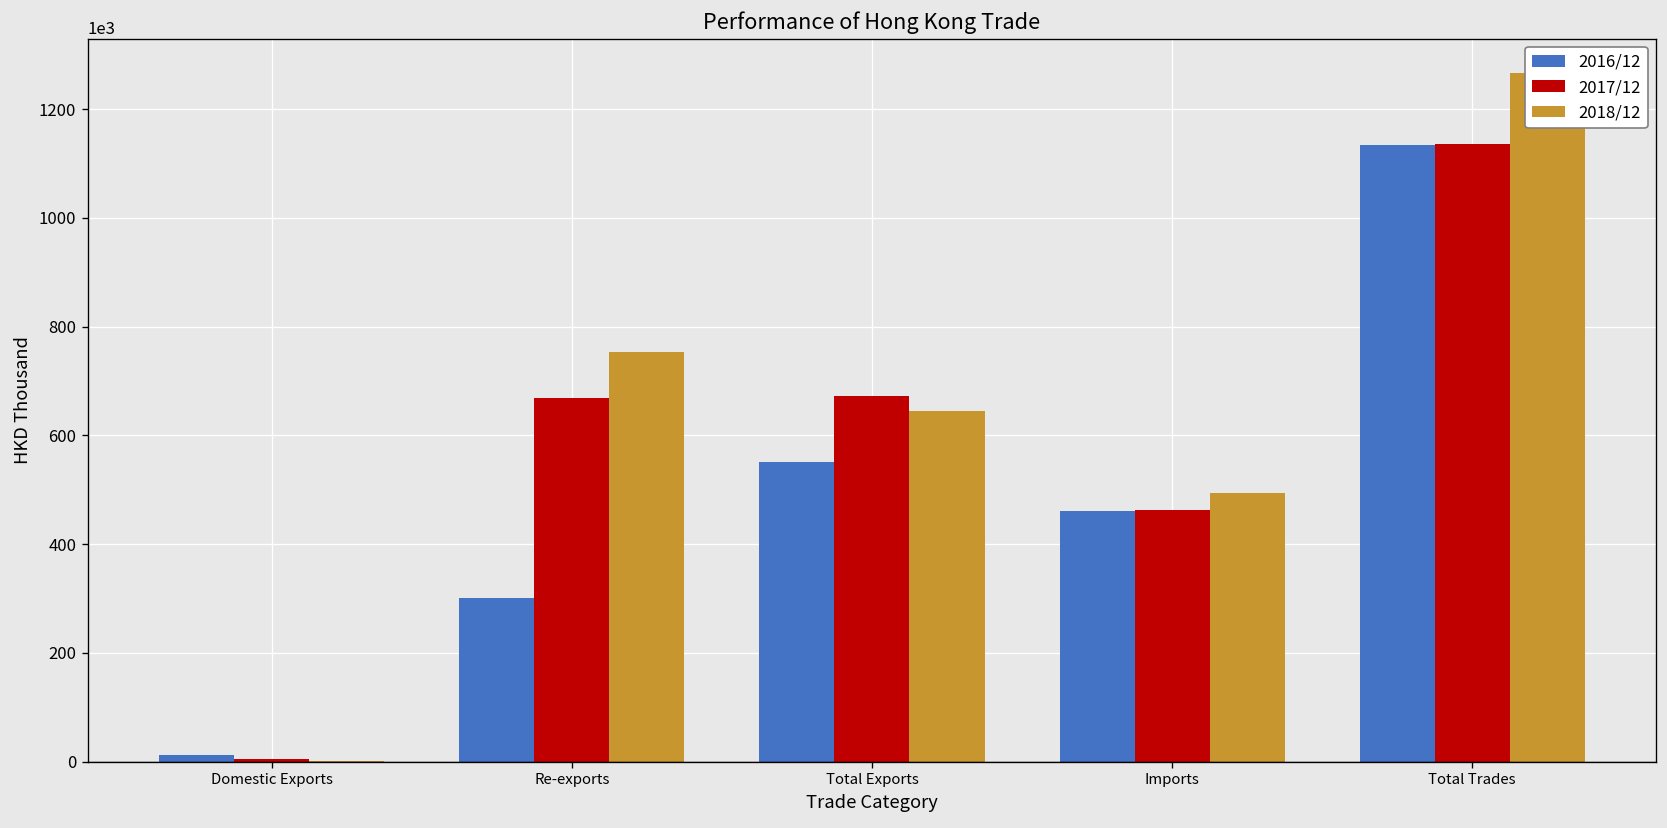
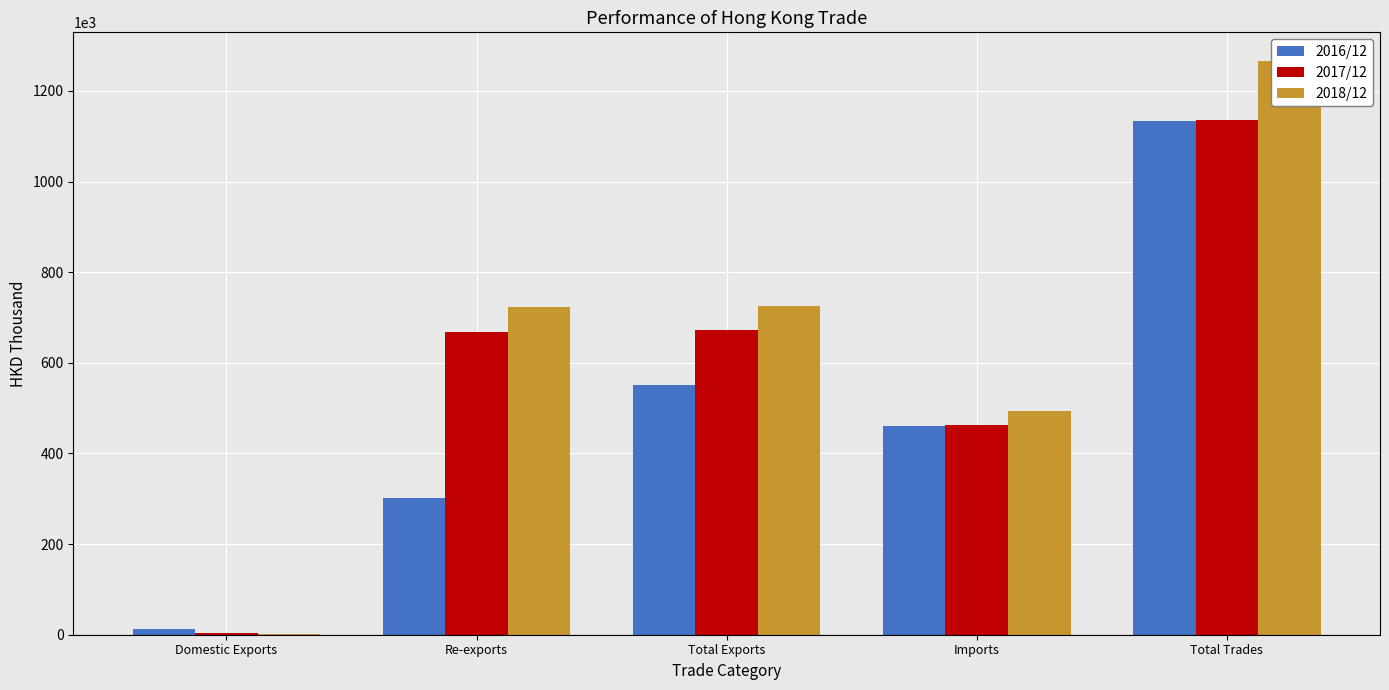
  {
    "2016/12": {
      "Domestic Exports": 10000,
      "Re-exports": 300000,
      "Total Exports": 550000,
      "Imports": 460000,
      "Total Trades": 1130000
    },
    "2017/12": {
      "Re-exports": 670000,
      "Total Exports": 670000,
      "Imports": 460000,
      "Total Trades": 1140000
    },
    "2018/12": {
-     "Re-exports": 750000,
-     "Total Exports": 640000,
+     "Re-exports": 720000,
+     "Total Exports": 720000,
      "Imports": 490000
    }
  }
